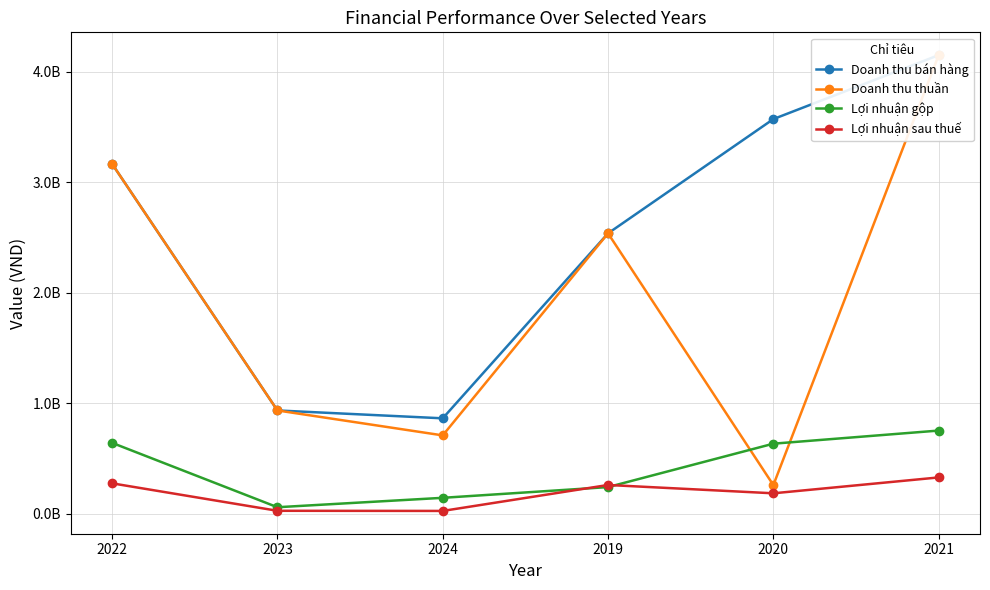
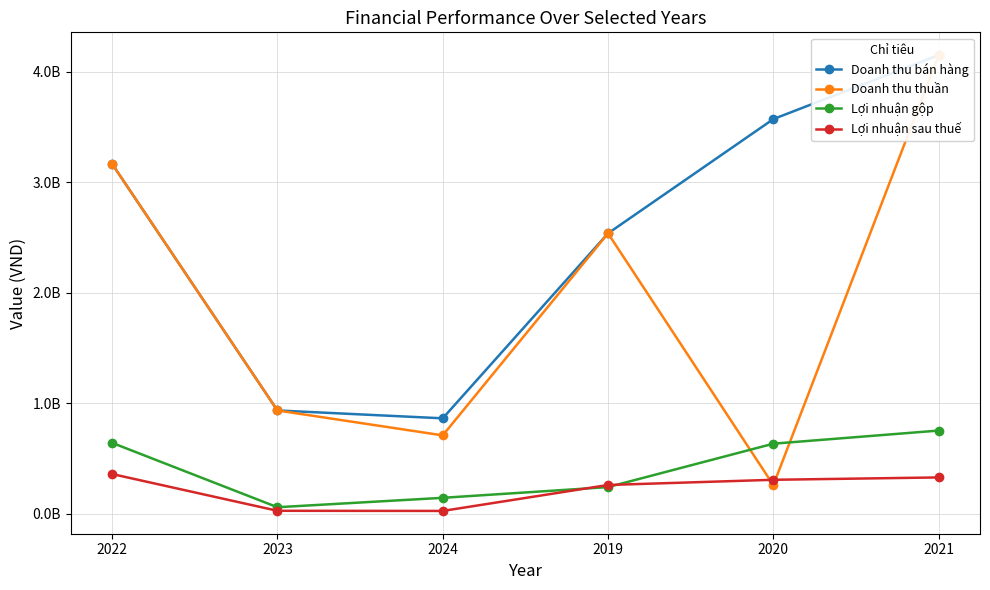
  {
    "Doanh thu bán hàng": {
      "2024": 870000000,
      "2020": 3570000000
    },
    "Doanh thu thuần": {
      "2024": 710000000,
      "2020": 260000000
    },
    "Lợi nhuận gộp": {
      "2022": 640000000,
      "2023": 60000000,
      "2024": 150000000,
      "2020": 640000000,
      "2021": 750000000
    },
    "Lợi nhuận sau thuế": {
-     "2022": 280000000,
+     "2022": 360000000,
      "2023": 30000000,
      "2024": 30000000,
-     "2020": 190000000,
+     "2020": 310000000,
      "2021": 330000000
    }
  }
